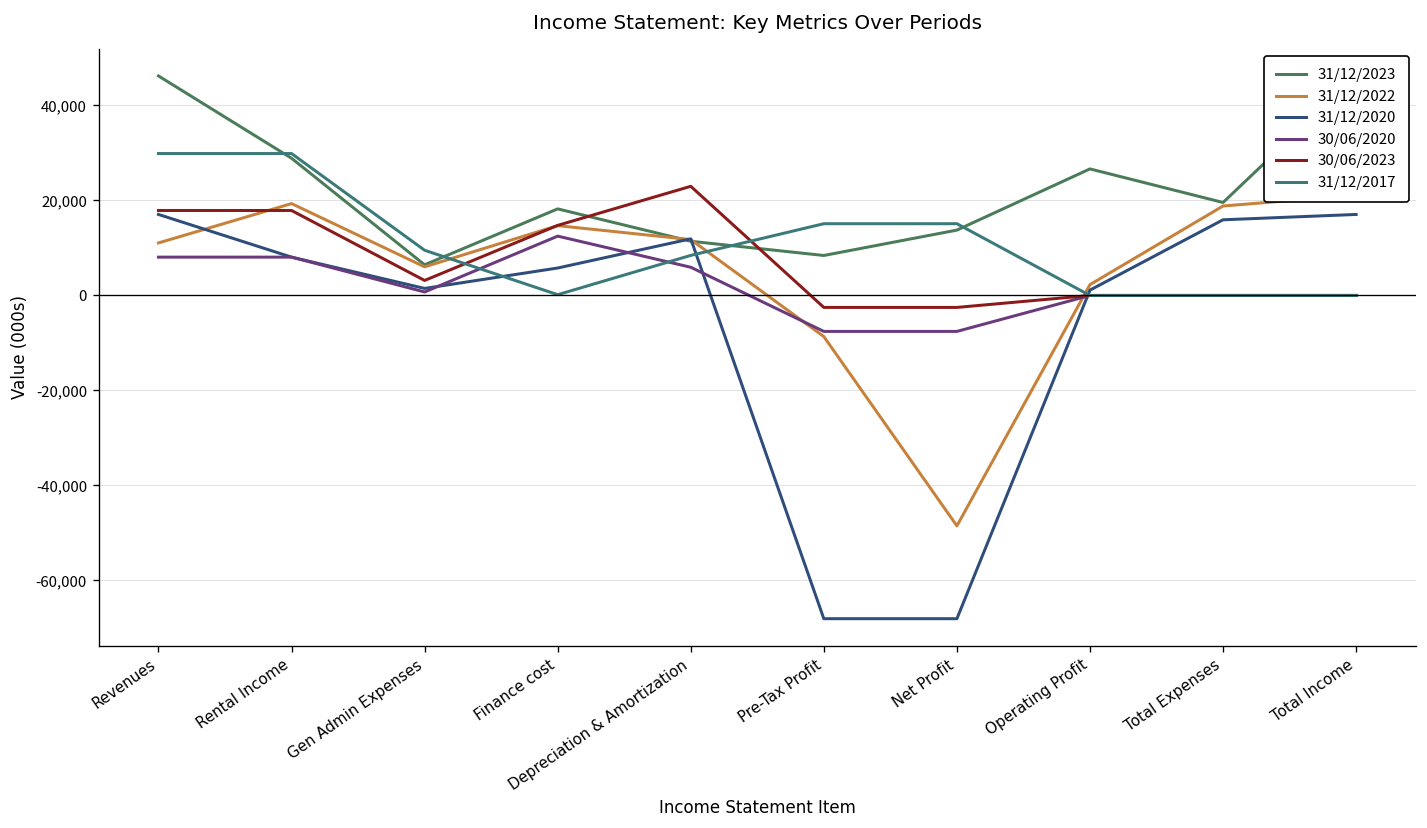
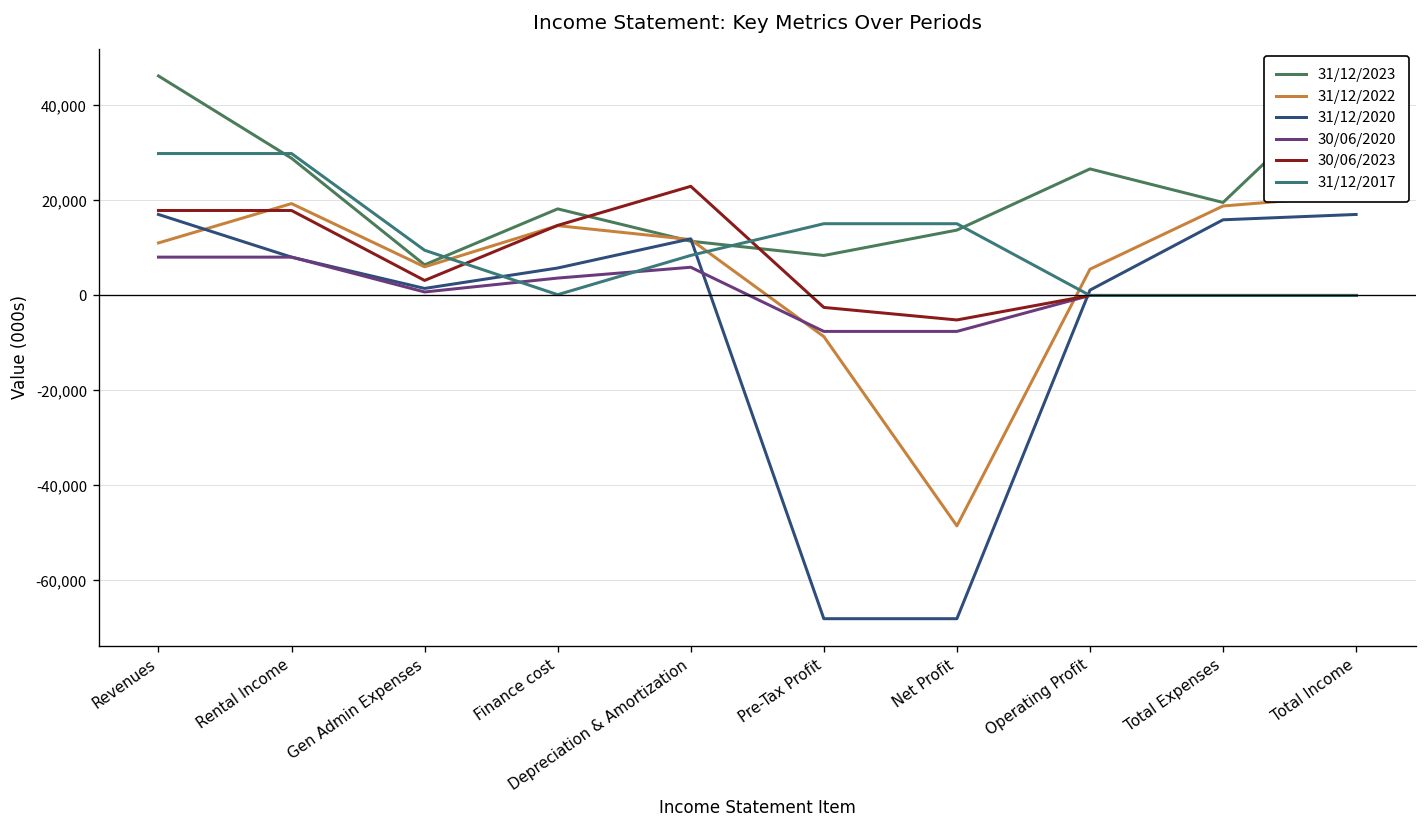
  {
    "31/12/2022": {
      "Revenues": "11,000",
      "Rental Income": "19,000",
      "Pre-Tax Profit": "-9,000",
      "Net Profit": "-49,000",
-     "Operating Profit": "2,000",
+     "Operating Profit": "6,000",
      "Total Expenses": "19,000"
    },
    "30/06/2020": {
      "Revenues": "8,000",
      "Gen Admin Expenses": "1,000",
-     "Finance cost": "12,000",
+     "Finance cost": "4,000",
      "Depreciation & Amortization": "6,000",
      "Pre-Tax Profit": "-8,000",
      "Net Profit": "-8,000"
    },
    "30/06/2023": {
      "Revenues": "18,000",
      "Rental Income": "18,000",
      "Gen Admin Expenses": "3,000",
      "Depreciation & Amortization": "23,000",
      "Pre-Tax Profit": "-3,000",
-     "Net Profit": "-3,000"
+     "Net Profit": "-5,000"
    }
  }
